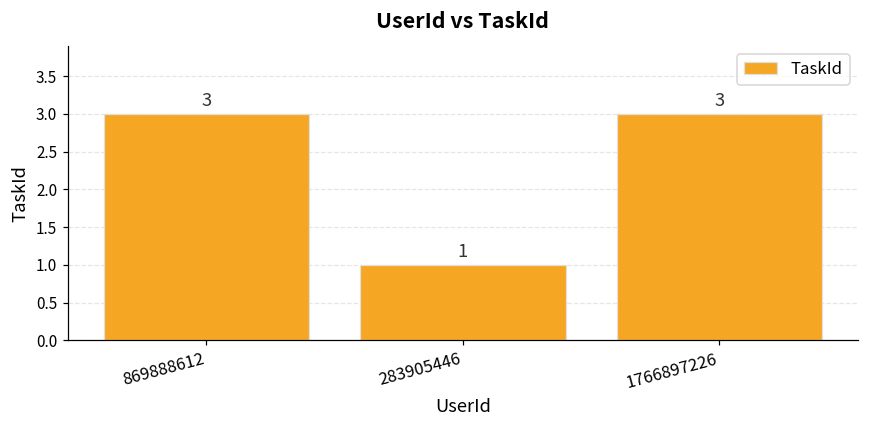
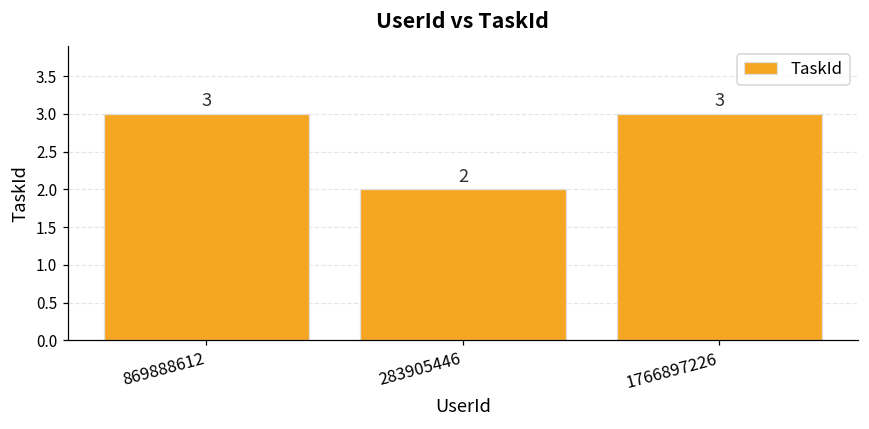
  {
    "869888612": 3,
-   "283905446": 1,
+   "283905446": 2,
    "1766897226": 3
  }
